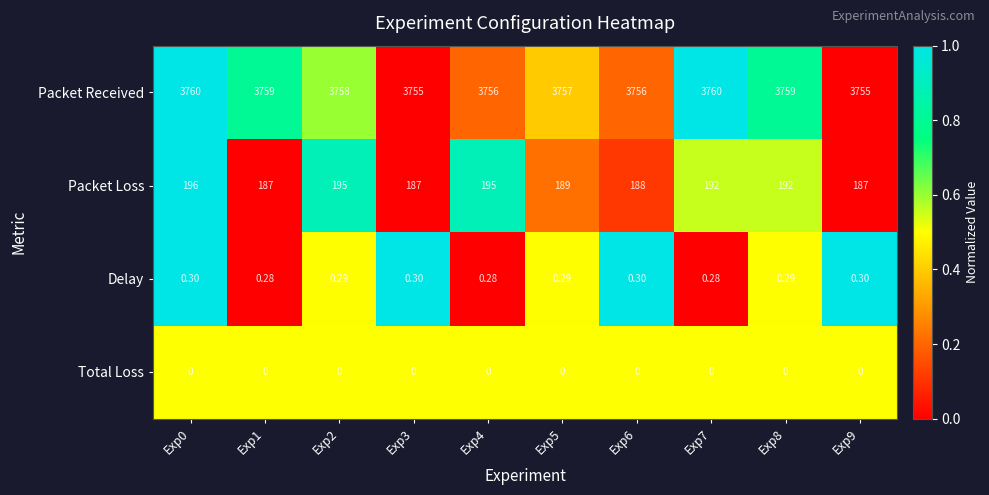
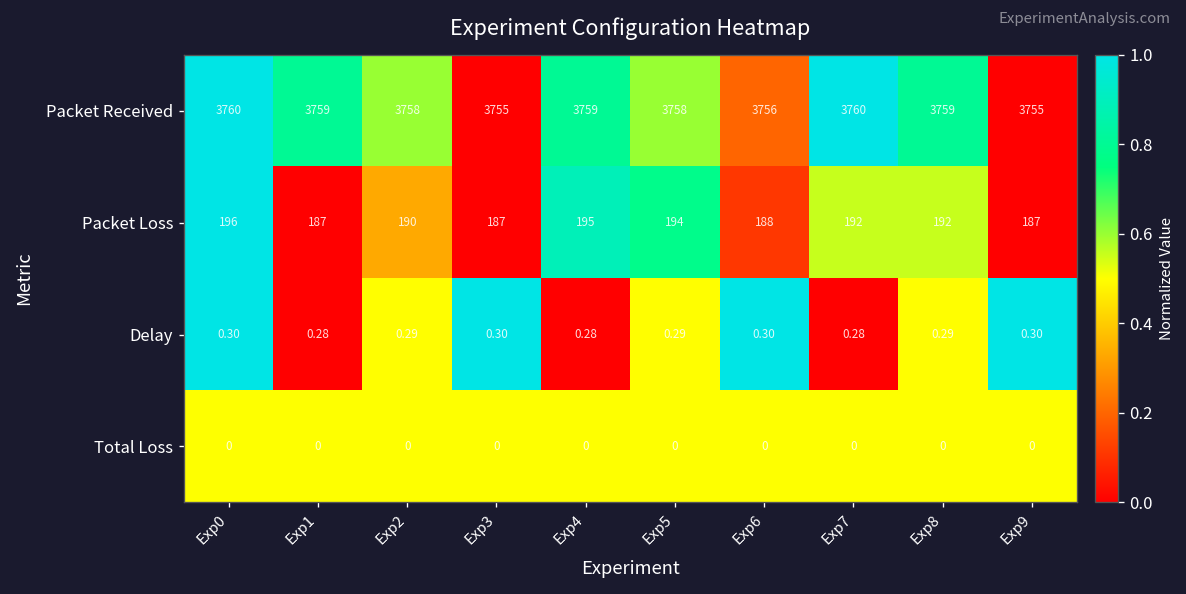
  {
    "Packet Received": {
      "Exp0": 3760,
      "Exp1": 3759,
      "Exp2": 3758,
      "Exp3": 3755,
-     "Exp4": 3756,
-     "Exp5": 3757,
+     "Exp4": 3759,
+     "Exp5": 3758,
      "Exp6": 3756,
      "Exp7": 3760,
      "Exp8": 3759,
      "Exp9": 3755
    },
    "Packet Loss": {
      "Exp0": 196,
      "Exp1": 187,
-     "Exp2": 195,
+     "Exp2": 190,
      "Exp3": 187,
      "Exp4": 195,
-     "Exp5": 189,
+     "Exp5": 194,
      "Exp6": 188,
      "Exp7": 192,
      "Exp8": 192,
      "Exp9": 187
    },
    "Delay": {
      "Exp0": 0.30,
      "Exp1": 0.28,
      "Exp2": 0.29,
      "Exp3": 0.30,
      "Exp4": 0.28,
      "Exp5": 0.29,
      "Exp6": 0.30,
      "Exp7": 0.28,
      "Exp8": 0.29,
      "Exp9": 0.30
    },
    "Total Loss": {
      "Exp0": 0,
      "Exp1": 0,
      "Exp2": 0,
      "Exp3": 0,
      "Exp4": 0,
      "Exp5": 0,
      "Exp6": 0,
      "Exp7": 0,
      "Exp8": 0,
      "Exp9": 0
    }
  }
